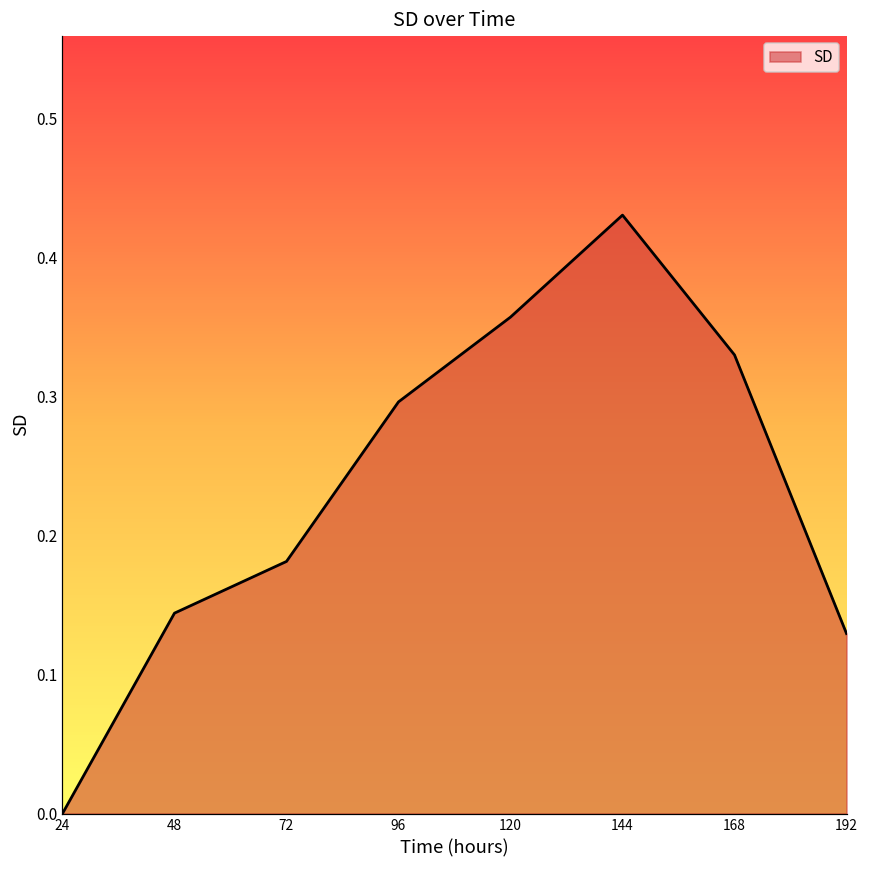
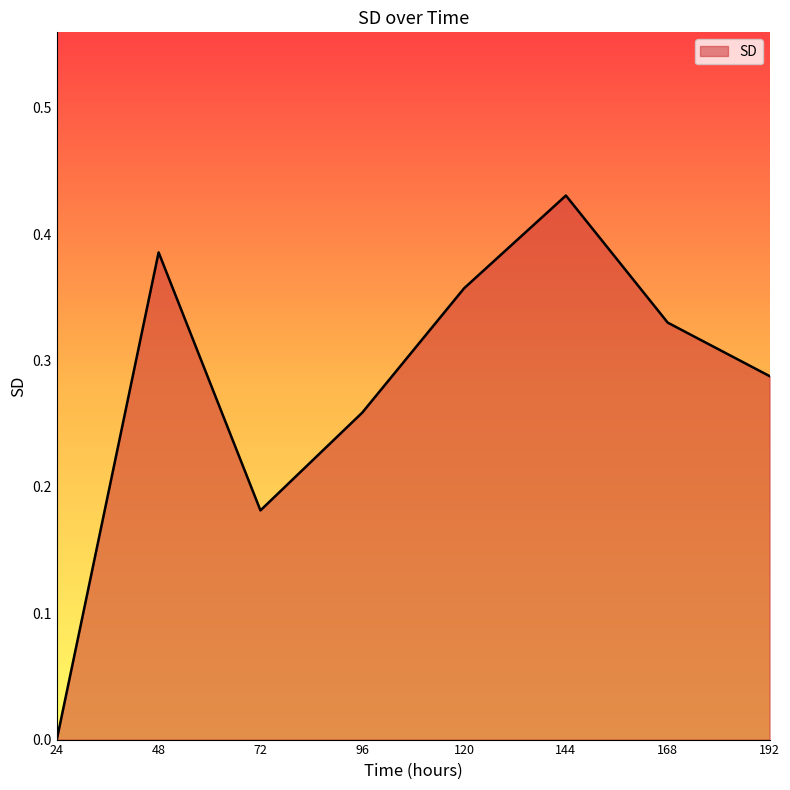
  {
    "24": 0.000,
-   "48": 0.144,
+   "48": 0.386,
    "72": 0.181,
-   "96": 0.296,
+   "96": 0.259,
    "120": 0.357,
    "144": 0.431,
    "168": 0.330,
-   "192": 0.130
+   "192": 0.288
  }
